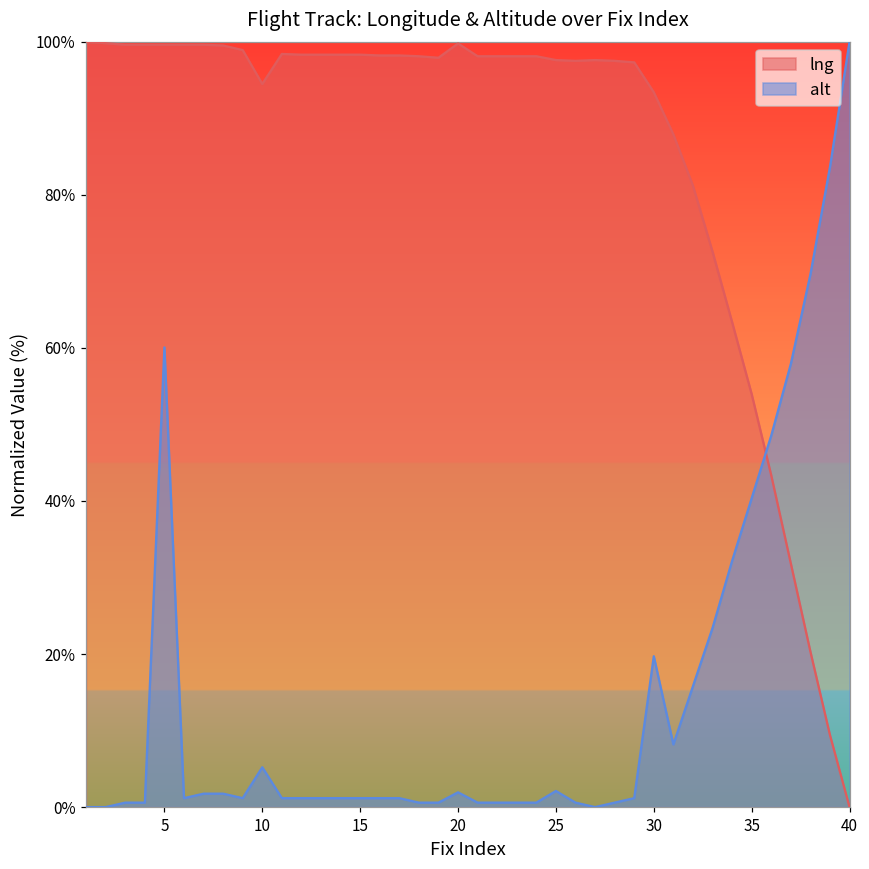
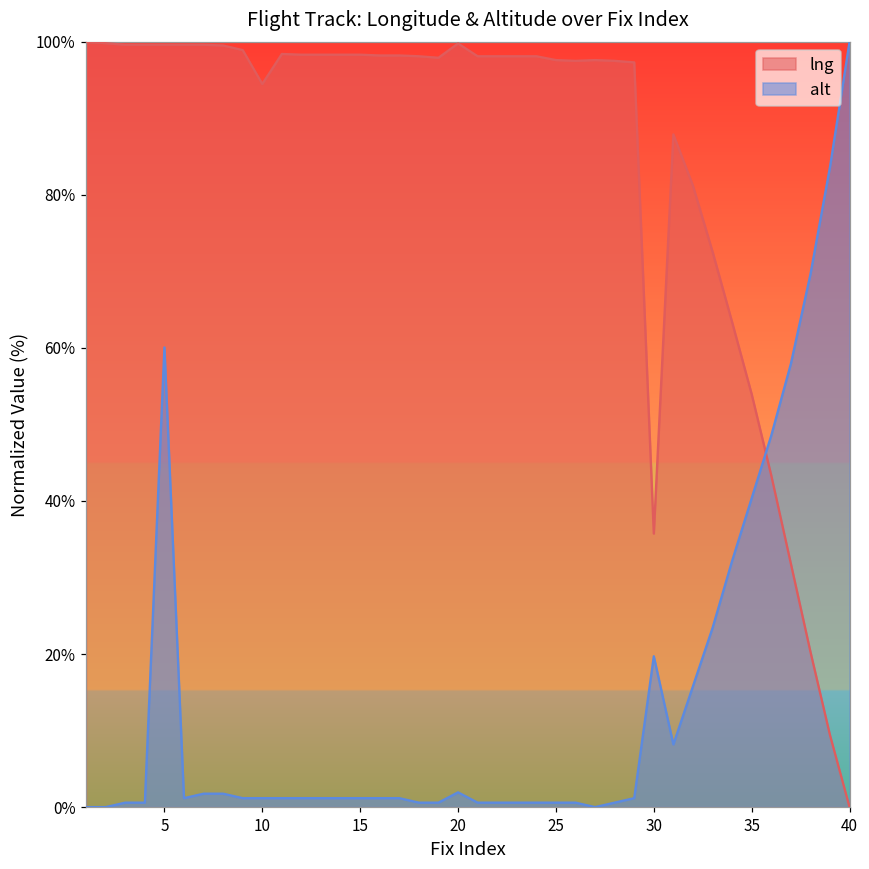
  {
    "lng": {
      "5": "100%",
      "10": "94%",
      "15": "98%",
      "20": "100%",
      "25": "98%",
-     "30": "93%",
+     "30": "36%",
      "35": "54%",
      "40": "0%"
    },
    "alt": {
      "5": "60%",
-     "10": "5%",
+     "10": "1%",
      "15": "1%",
      "20": "2%",
-     "25": "2%",
+     "25": "1%",
      "30": "20%",
      "35": "40%",
      "40": "100%"
    }
  }
